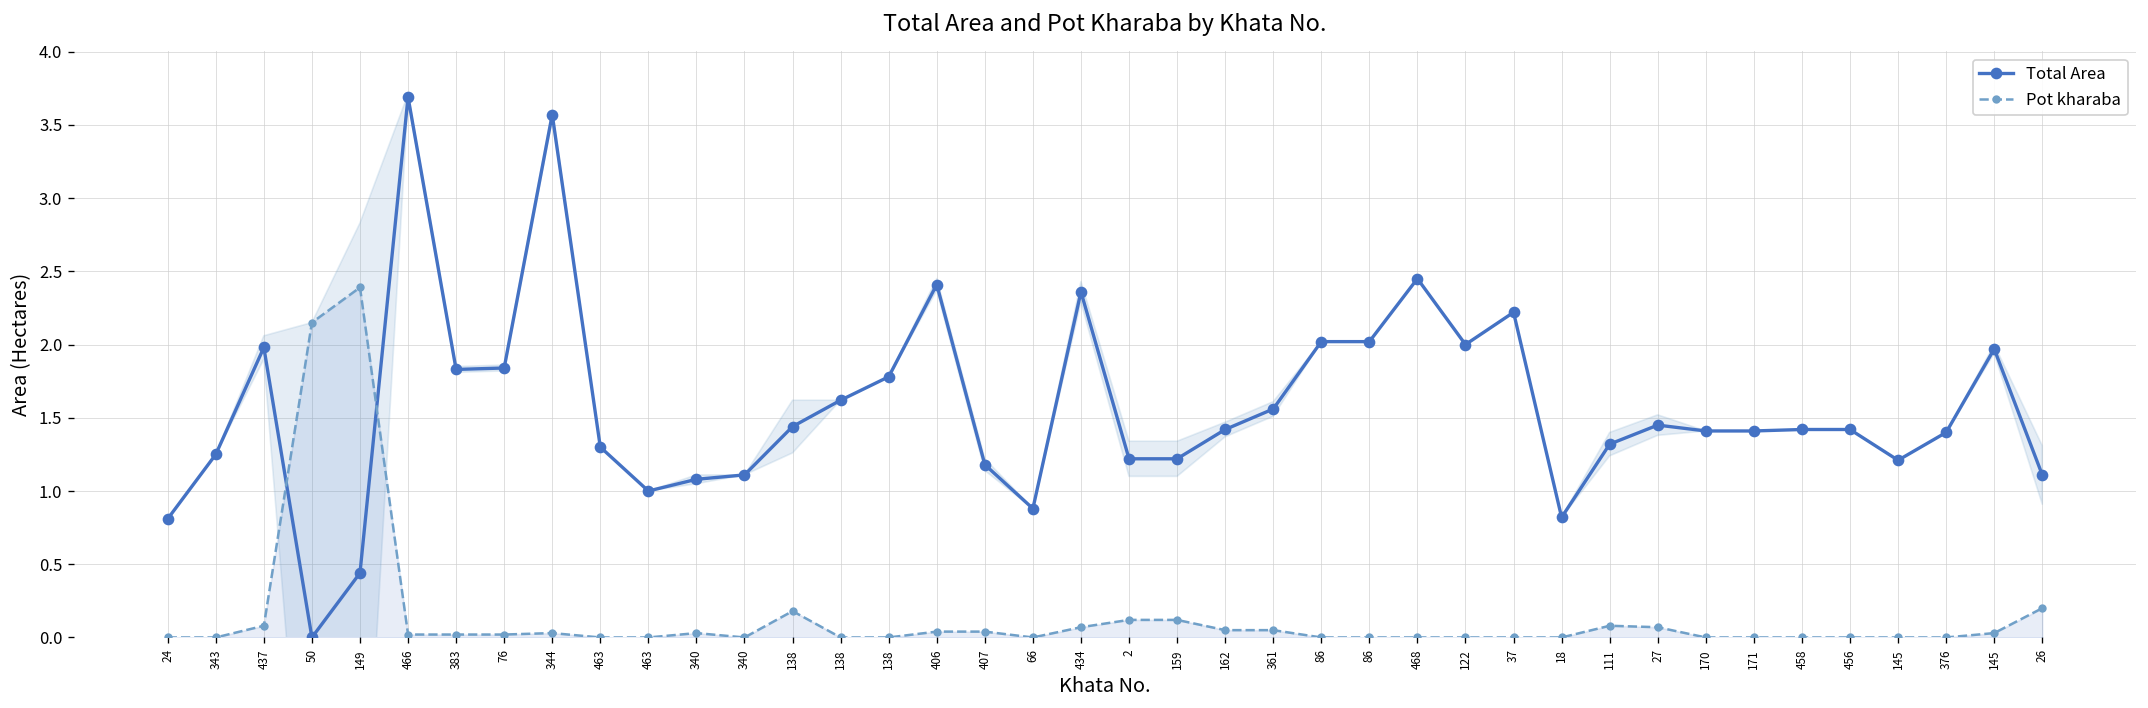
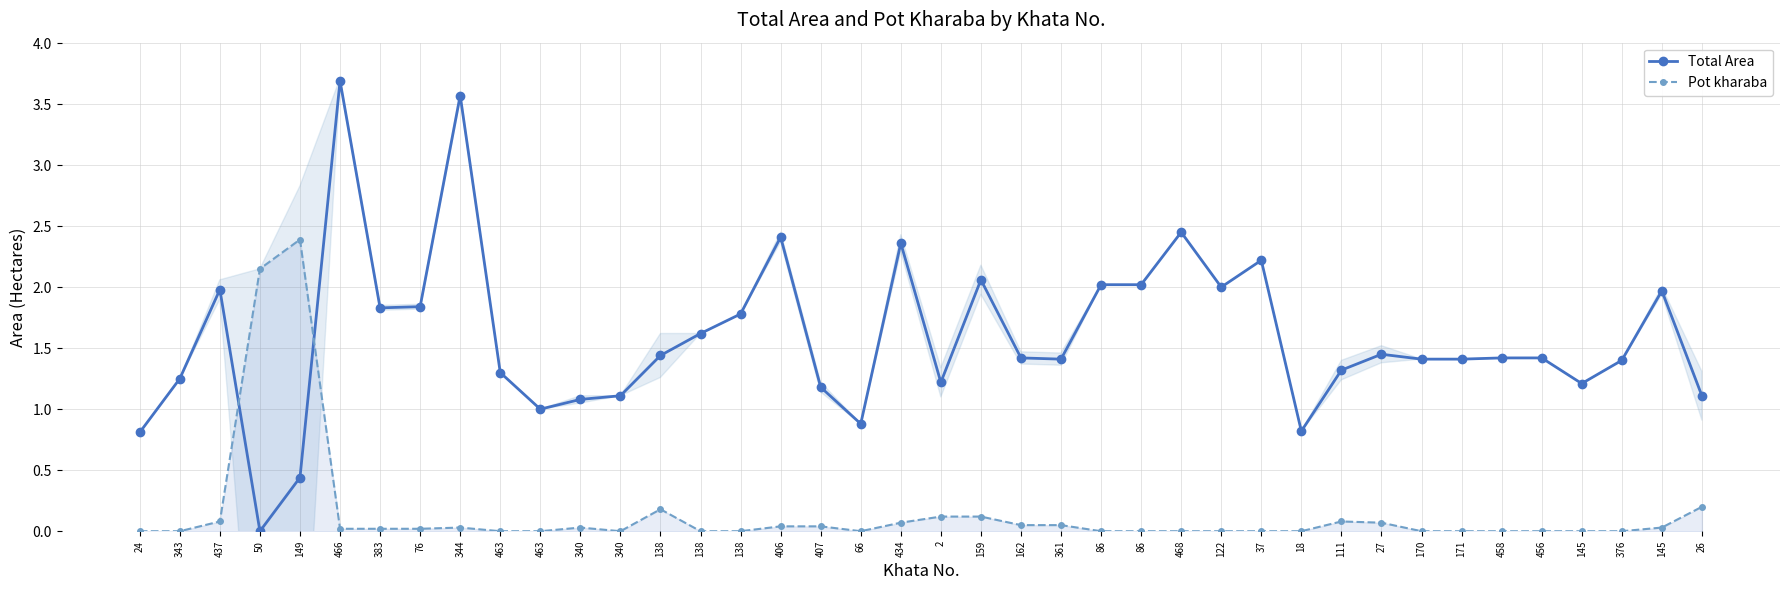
  {
    "Total Area": {
      "437": 1.98,
      "50": 0.00,
      "149": 0.44,
      "344": 3.57,
      "406": 2.41,
      "407": 1.18,
      "434": 2.36,
      "2": 1.22,
-     "159": 1.22,
+     "159": 2.06,
      "162": 1.42,
-     "361": 1.56,
+     "361": 1.41,
      "111": 1.32,
      "27": 1.45,
      "26": 1.11
    }
  }
